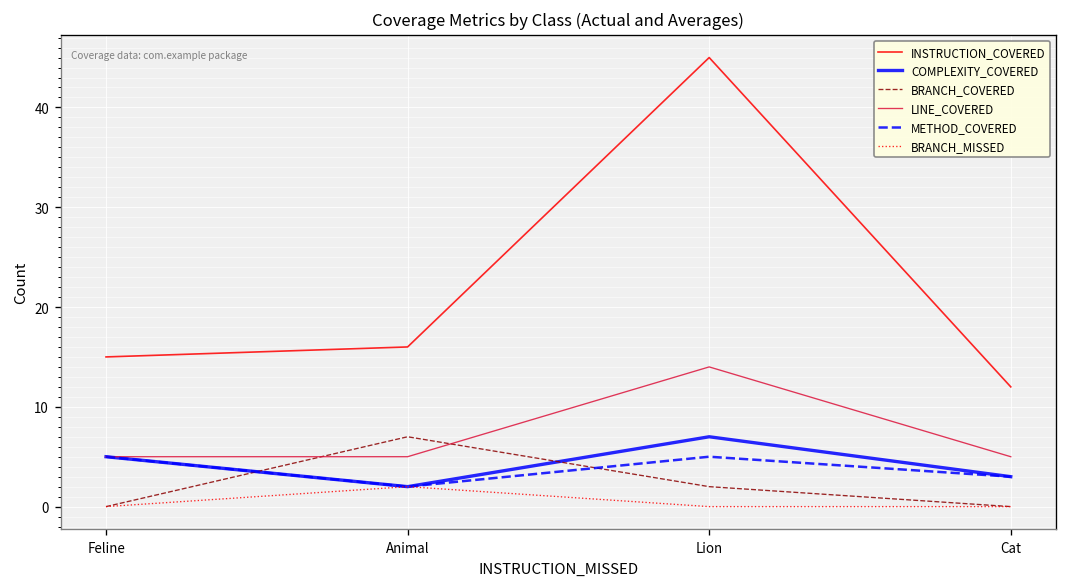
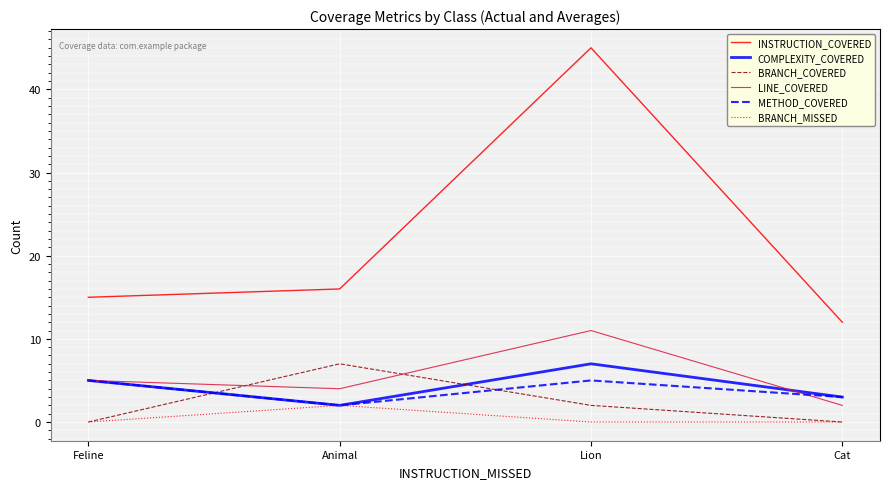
  {
    "BRANCH_COVERED": {
      "Animal": 7,
      "Lion": 2
    },
    "LINE_COVERED": {
-     "Animal": 5,
-     "Lion": 14,
-     "Cat": 5
+     "Animal": 4,
+     "Lion": 11,
+     "Cat": 2
    }
  }
